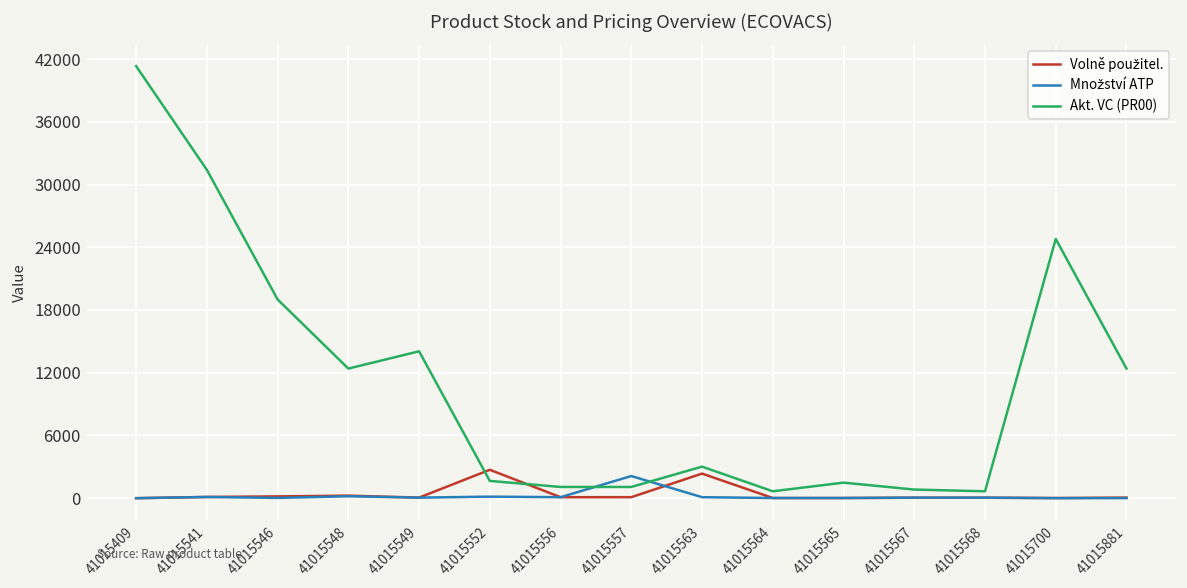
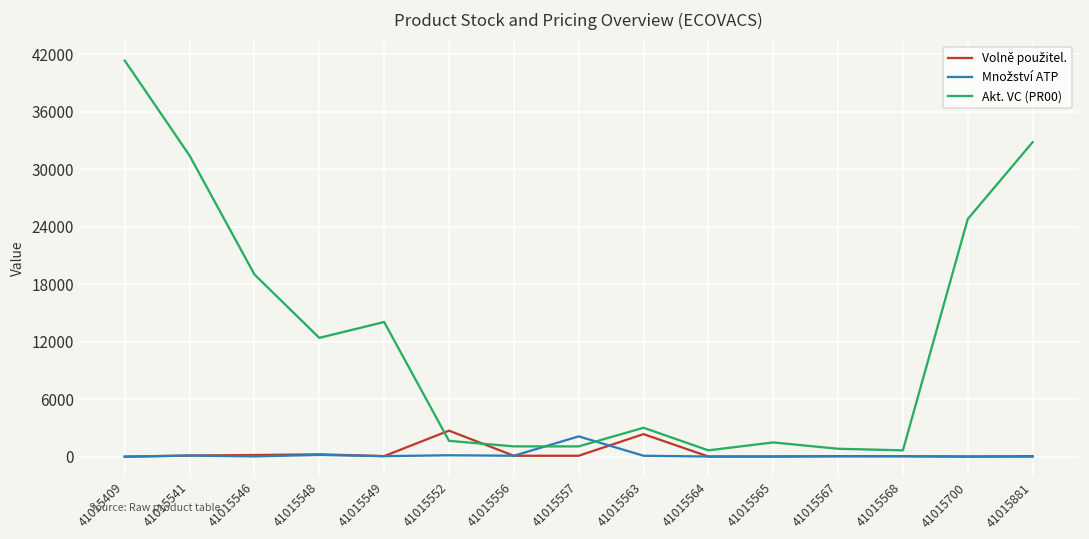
  {
    "Volně použitel.": {
      "41015552": 3000,
      "41015557": 0,
      "41015563": 2000
    },
    "Množství ATP": {
      "41015552": 0,
      "41015557": 2000,
      "41015563": 0
    },
    "Akt. VC (PR00)": {
      "41015409": 41000,
      "41015541": 31000,
      "41015546": 19000,
      "41015548": 12000,
      "41015549": 14000,
      "41015552": 2000,
      "41015556": 1000,
      "41015557": 1000,
      "41015563": 3000,
      "41015564": 1000,
      "41015565": 1000,
      "41015567": 1000,
      "41015568": 1000,
      "41015700": 25000,
-     "41015881": 12000
+     "41015881": 33000
    }
  }
